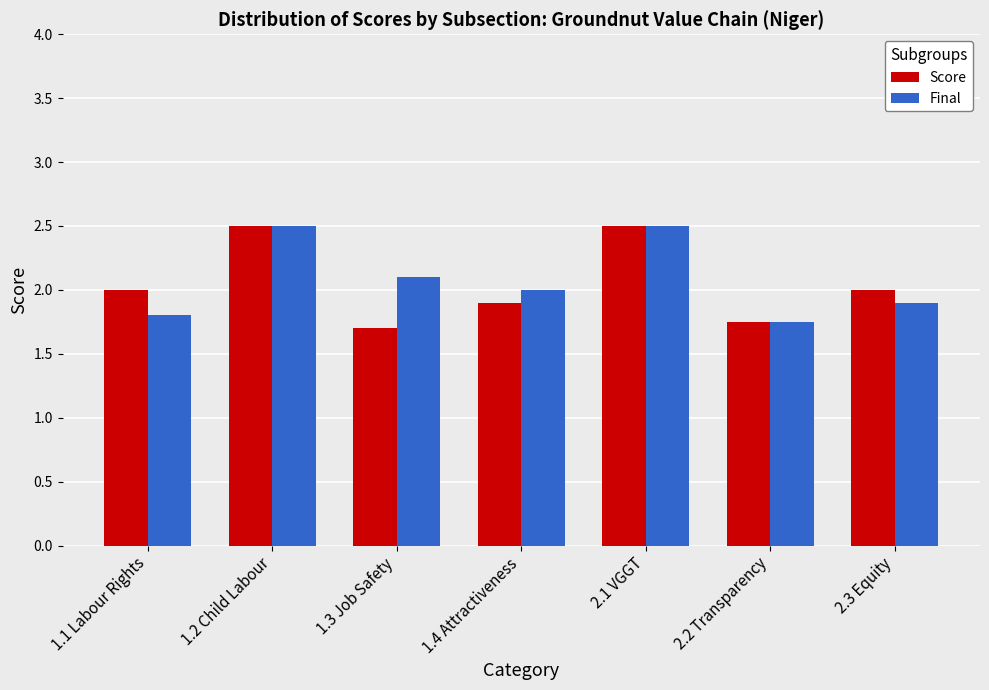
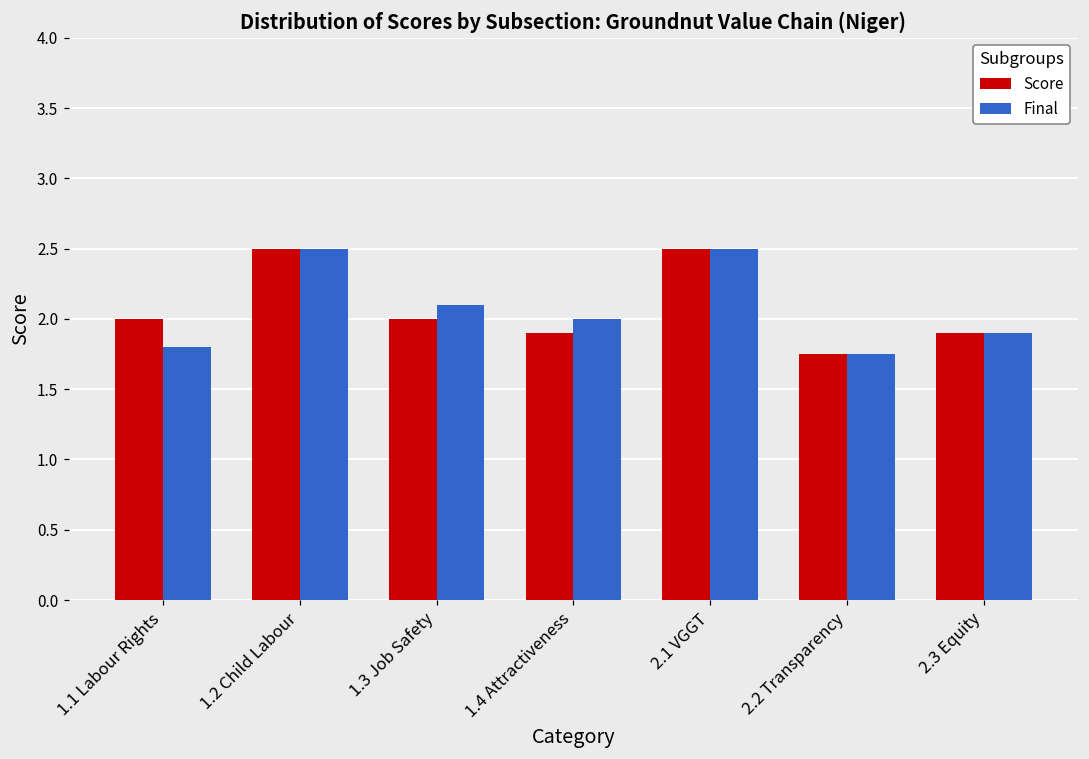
  {
    "Score": {
      "1.1 Labour Rights": 2.0,
      "1.2 Child Labour": 2.5,
-     "1.3 Job Safety": 1.7,
+     "1.3 Job Safety": 2.0,
      "1.4 Attractiveness": 1.9,
      "2.1 VGGT": 2.5,
      "2.2 Transparency": 1.75,
-     "2.3 Equity": 2.0
+     "2.3 Equity": 1.9
    },
    "Final": {
      "1.1 Labour Rights": 1.8,
      "1.2 Child Labour": 2.5,
      "1.3 Job Safety": 2.1,
      "1.4 Attractiveness": 2.0,
      "2.1 VGGT": 2.5,
      "2.2 Transparency": 1.75,
      "2.3 Equity": 1.9
    }
  }
